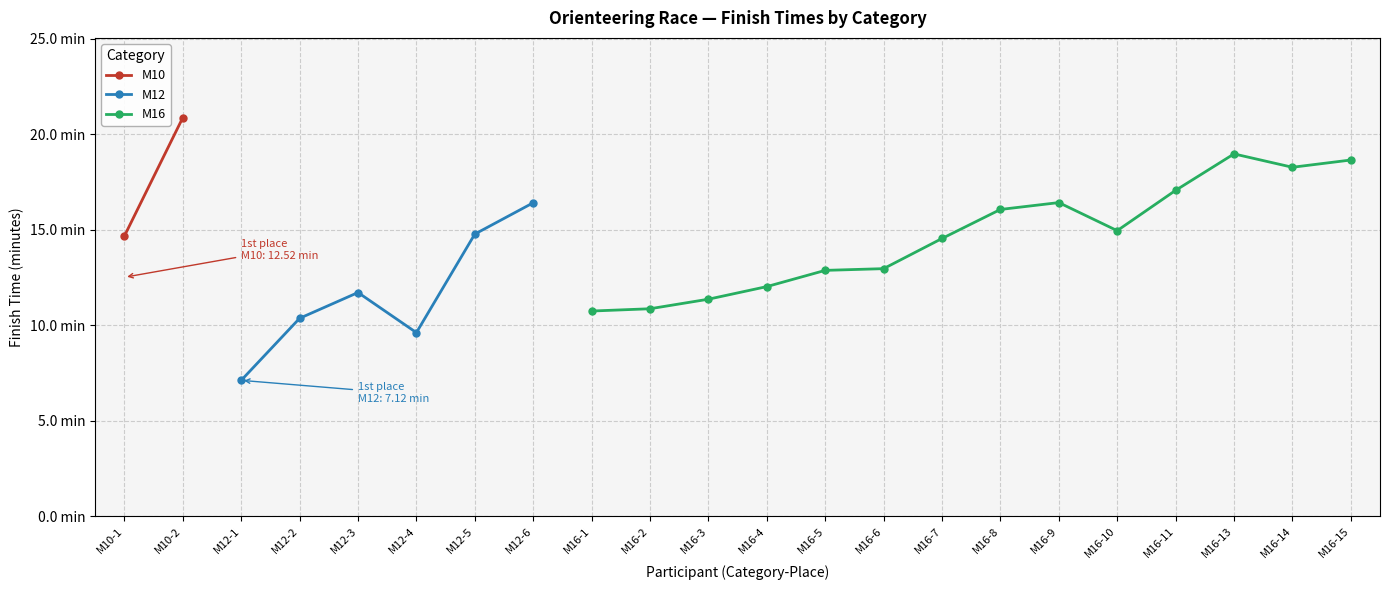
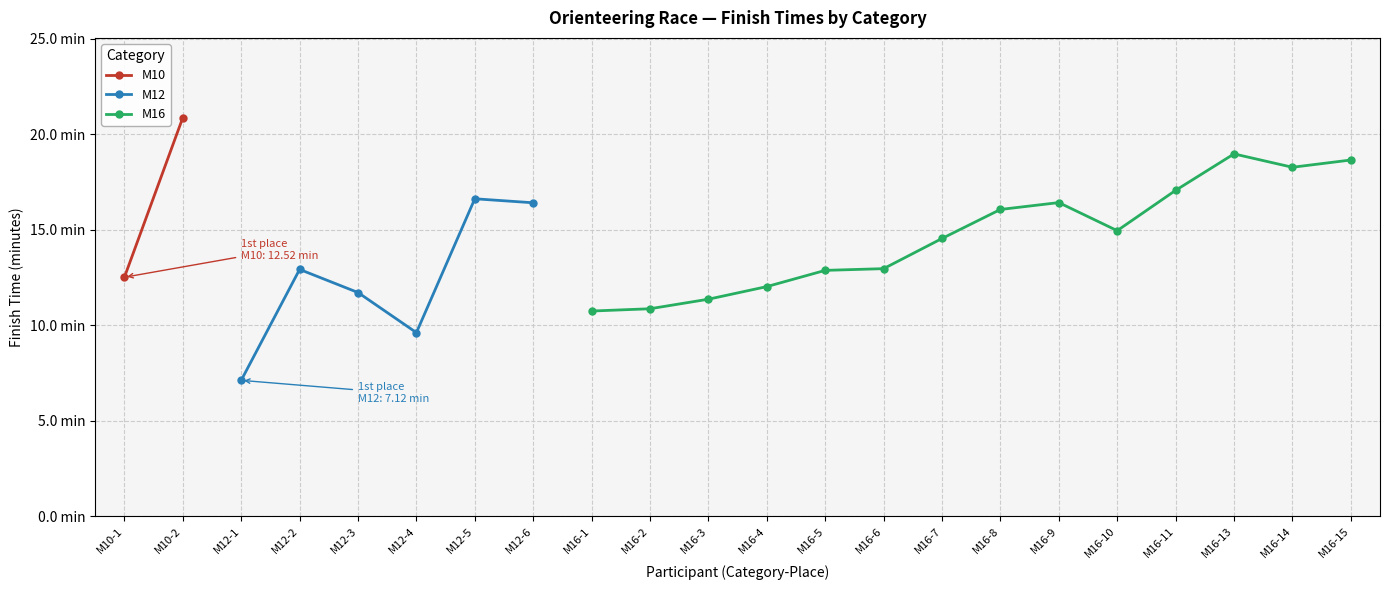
  {
    "M10": {
-     "M10-1": "14.7 min",
+     "M10-1": "12.5 min",
      "M10-2": "20.9 min"
    },
    "M12": {
-     "M12-2": "10.4 min",
+     "M12-2": "12.9 min",
      "M12-3": "11.7 min",
      "M12-4": "9.6 min",
-     "M12-5": "14.8 min",
+     "M12-5": "16.6 min",
      "M12-6": "16.4 min"
    },
    "M16": {
      "M16-1": "10.8 min",
      "M16-2": "10.9 min",
      "M16-3": "11.4 min",
      "M16-4": "12.0 min",
      "M16-5": "12.9 min",
      "M16-6": "13.0 min",
      "M16-7": "14.6 min",
      "M16-8": "16.1 min",
      "M16-9": "16.4 min",
      "M16-10": "15.0 min",
      "M16-11": "17.1 min",
      "M16-13": "19.0 min",
      "M16-14": "18.3 min",
      "M16-15": "18.7 min"
    }
  }
